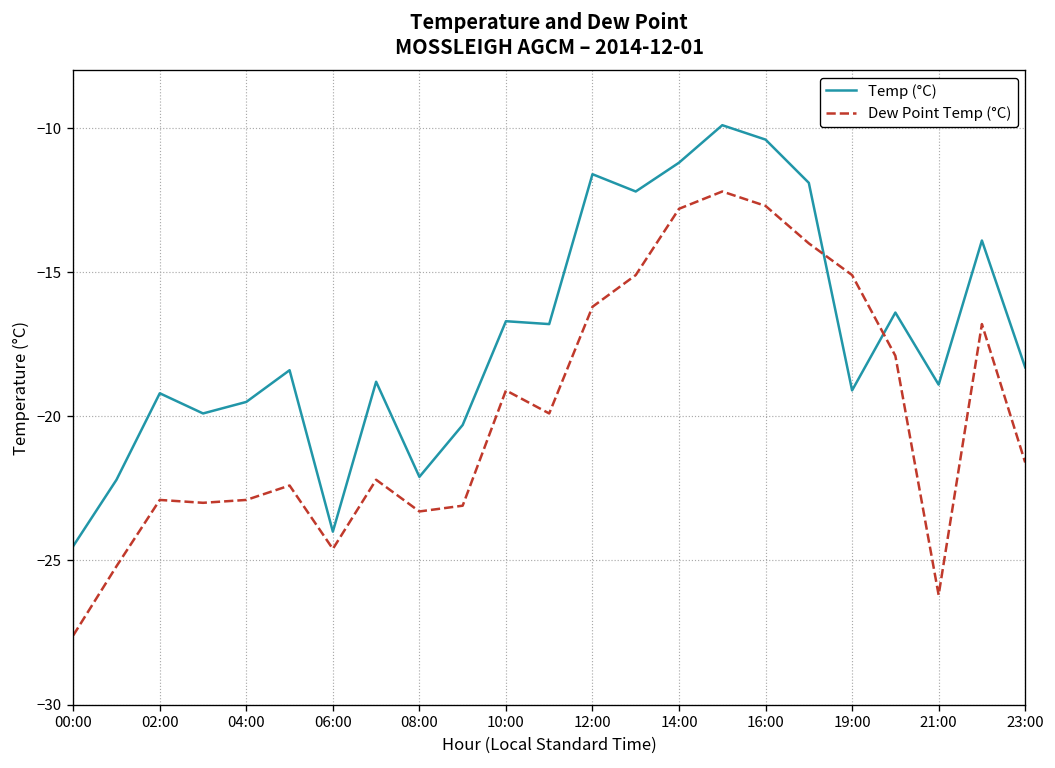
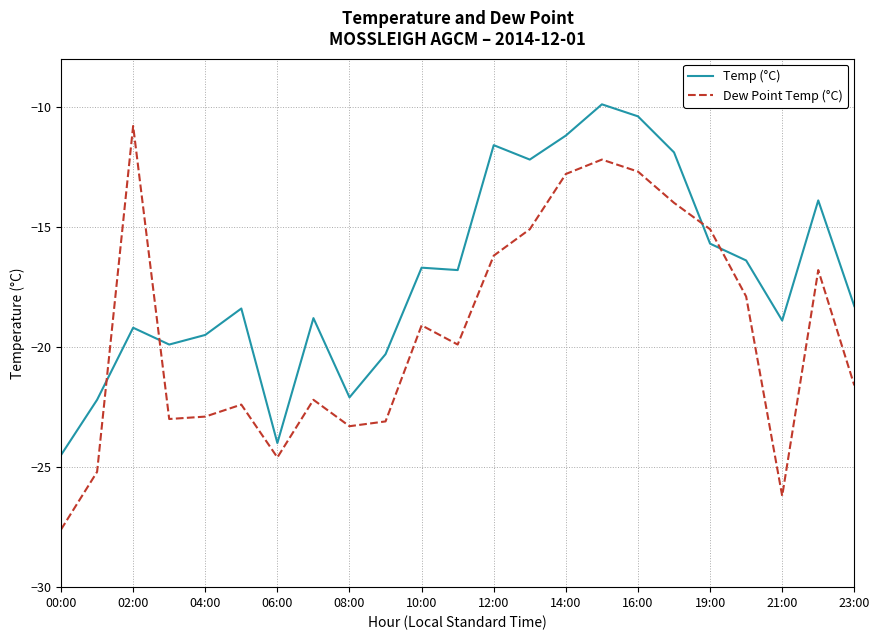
  {
    "Temp (°C)": {
      "00:00": -24.5,
      "02:00": -19.2,
      "04:00": -19.5,
      "06:00": -24.0,
      "08:00": -22.1,
      "10:00": -16.7,
      "12:00": -11.6,
      "14:00": -11.2,
      "16:00": -10.4,
-     "19:00": -19.1,
+     "19:00": -15.7,
      "21:00": -18.9,
      "23:00": -18.3
    },
    "Dew Point Temp (°C)": {
      "00:00": -27.6,
-     "02:00": -22.9,
+     "02:00": -10.8,
      "04:00": -22.9,
      "06:00": -24.6,
      "08:00": -23.3,
      "10:00": -19.1,
      "12:00": -16.2,
      "14:00": -12.8,
      "16:00": -12.7,
      "19:00": -15.1,
      "21:00": -26.2,
      "23:00": -21.6
    }
  }
